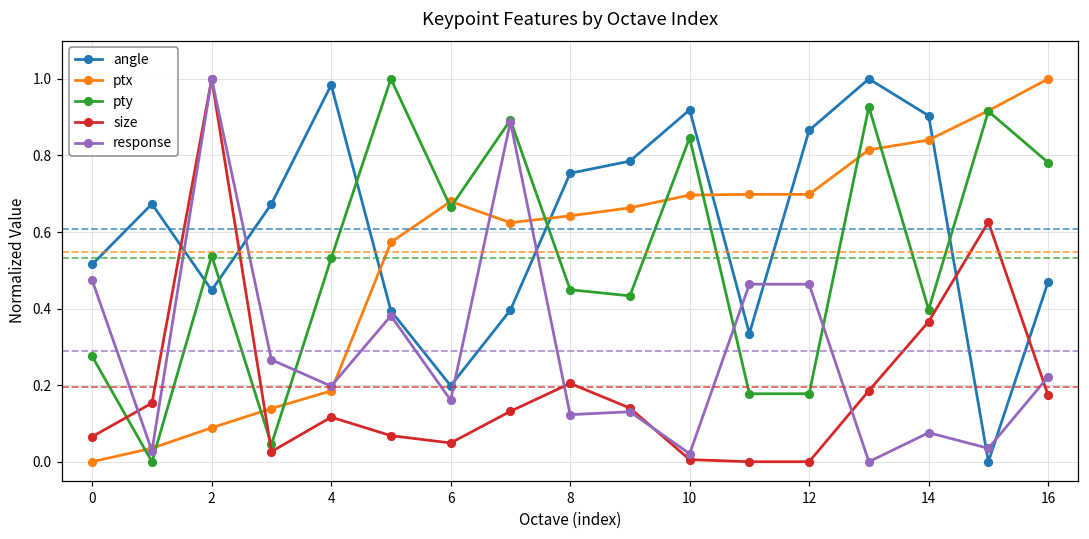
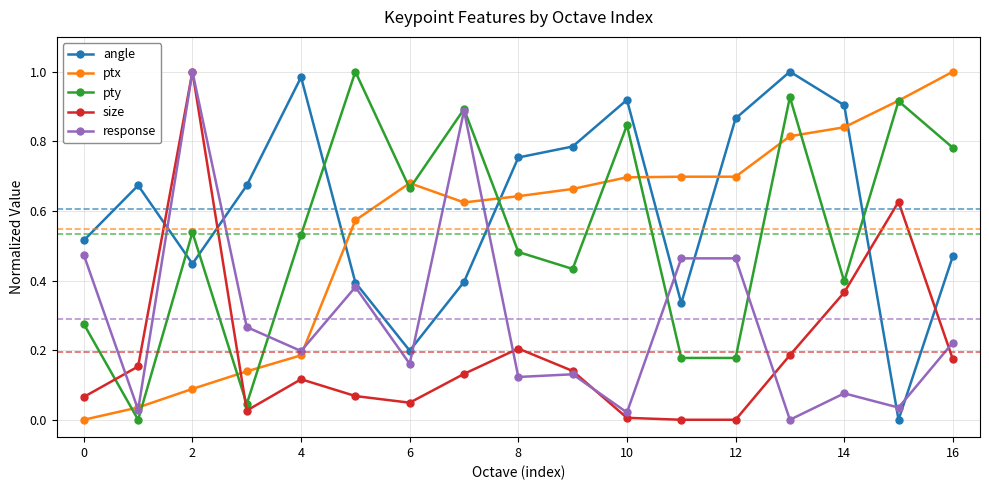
  {
    "angle": {
      "0": 0.52,
      "2": 0.45,
      "4": 0.98,
      "6": 0.20,
      "8": 0.75,
      "10": 0.92,
      "12": 0.87,
      "14": 0.90,
      "16": 0.47
    },
    "ptx": {
      "0": 0.00,
      "2": 0.09,
      "4": 0.19,
      "6": 0.68,
      "8": 0.64,
      "10": 0.70,
      "12": 0.70,
      "14": 0.84,
      "16": 1.00
    },
    "pty": {
      "0": 0.28,
      "2": 0.54,
      "4": 0.53,
      "6": 0.66,
-     "8": 0.45,
+     "8": 0.48,
      "10": 0.85,
      "12": 0.18,
      "14": 0.40,
      "16": 0.78
    },
    "size": {
      "0": 0.07,
      "4": 0.12,
      "6": 0.05,
      "8": 0.20,
      "10": 0.01,
      "12": 0.00,
      "14": 0.37,
      "16": 0.17
    },
    "response": {
      "0": 0.47,
      "4": 0.20,
      "6": 0.16,
      "8": 0.12,
      "10": 0.02,
      "12": 0.46,
      "14": 0.08,
      "16": 0.22
    }
  }
